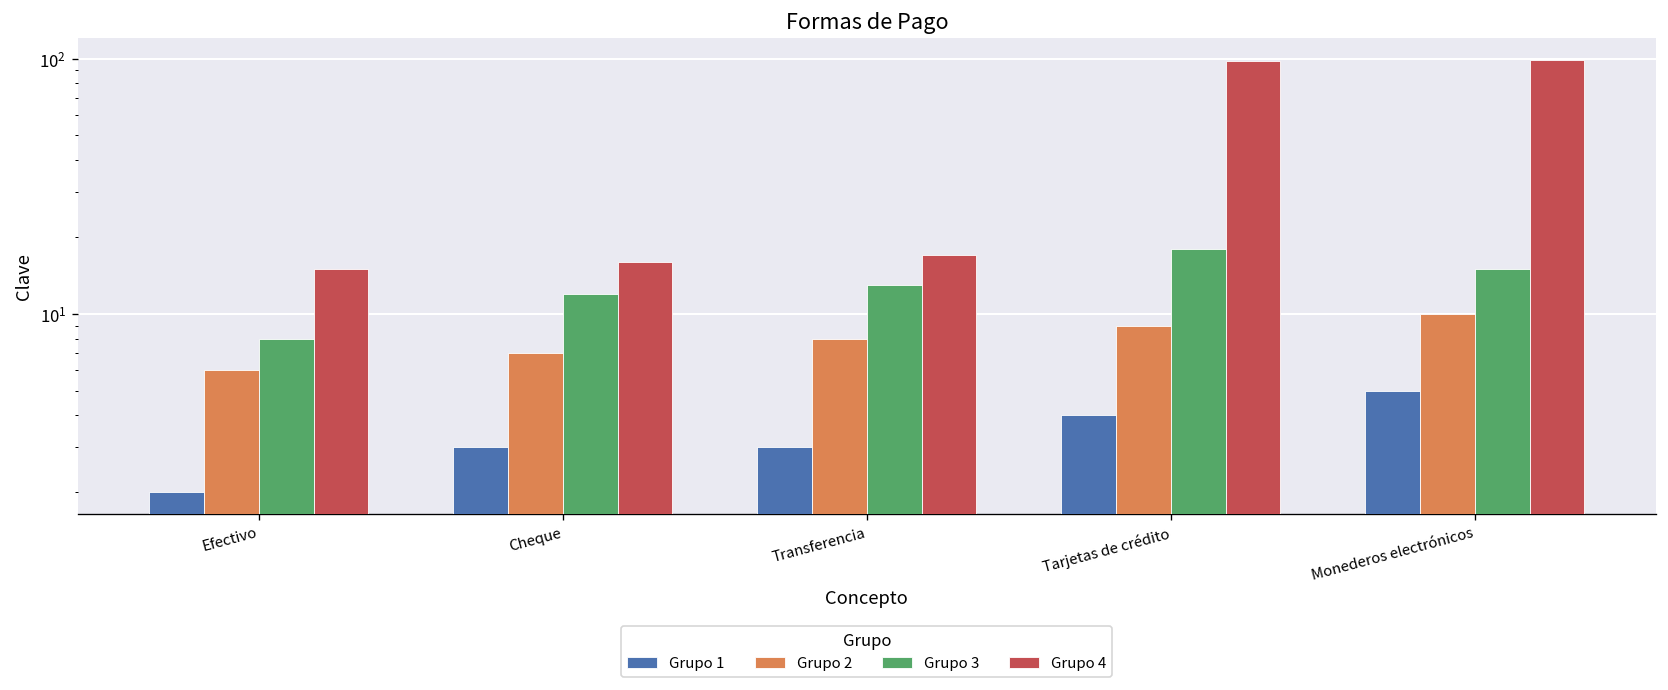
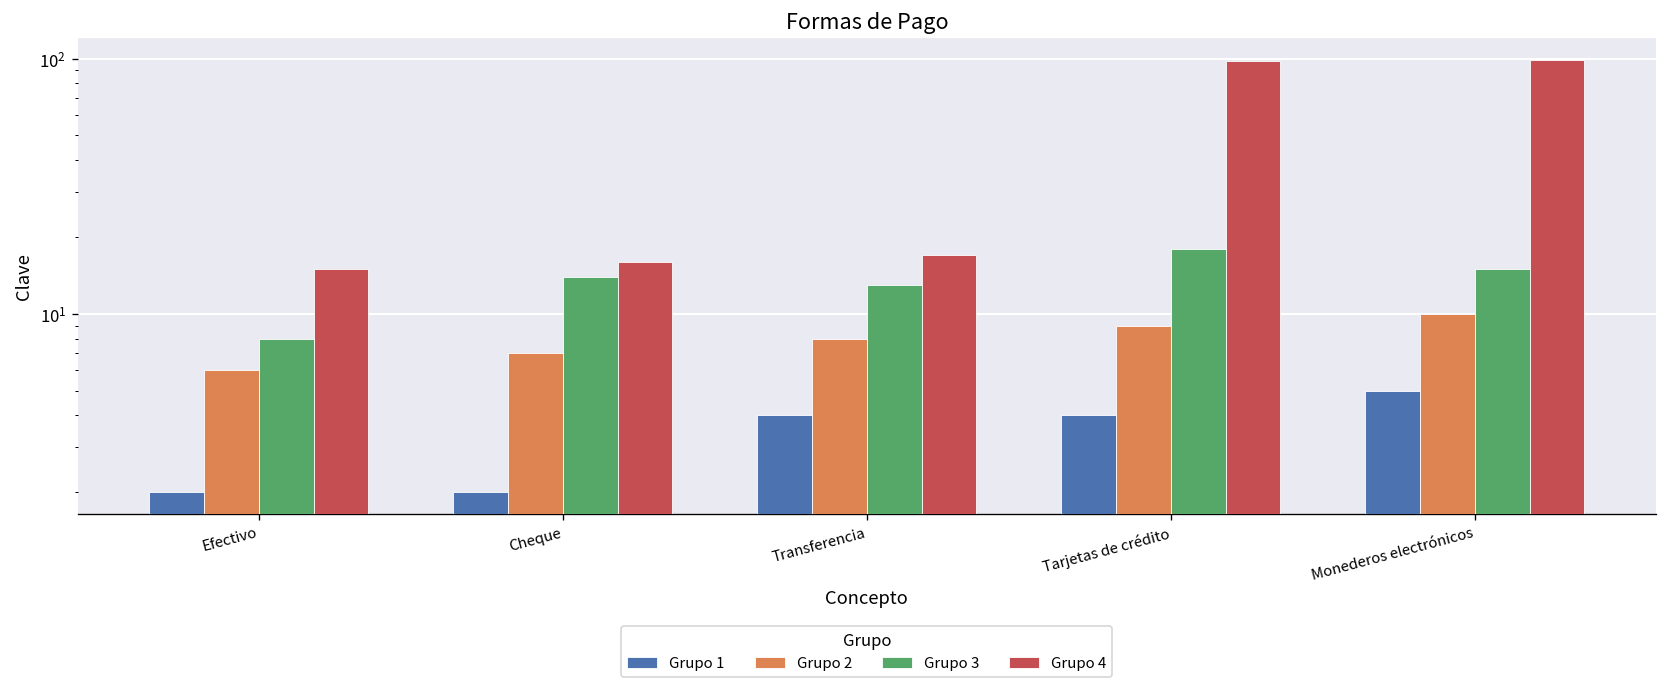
  {
    "Grupo 1": {
      "Efectivo": 2,
-     "Cheque": 3,
-     "Transferencia": 3,
+     "Cheque": 2,
+     "Transferencia": 4,
      "Tarjetas de crédito": 4,
      "Monederos electrónicos": 5
    },
    "Grupo 3": {
      "Efectivo": 8,
-     "Cheque": 12,
+     "Cheque": 14,
      "Transferencia": 13,
      "Tarjetas de crédito": 18,
      "Monederos electrónicos": 15
    }
  }
